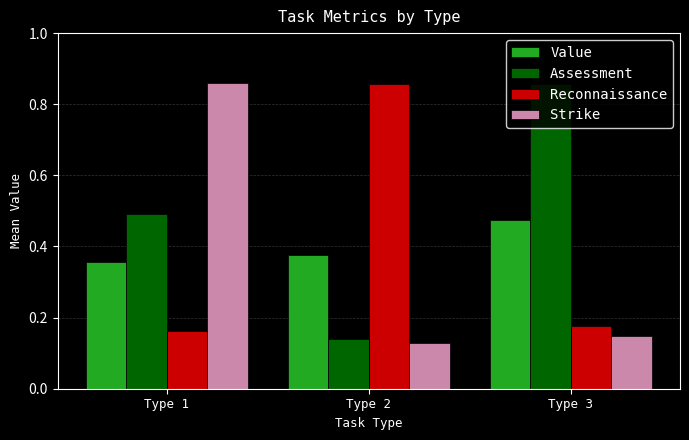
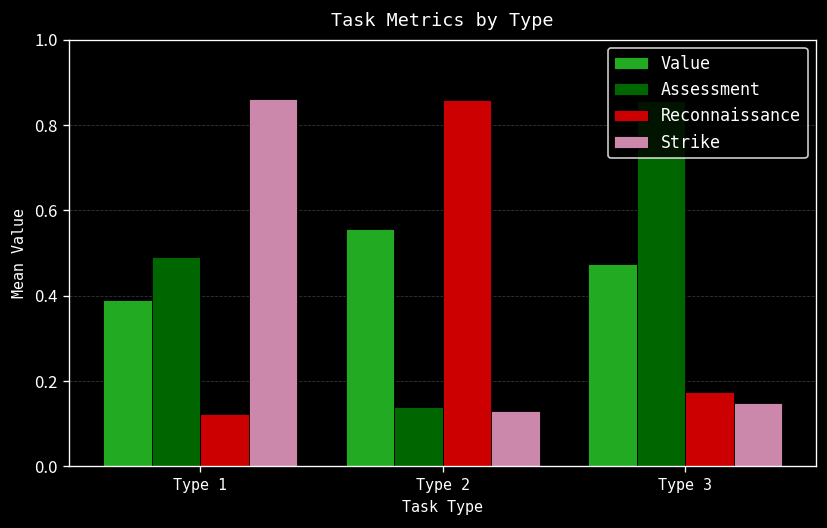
  {
    "Value": {
-     "Type 1": 0.36,
-     "Type 2": 0.38,
+     "Type 1": 0.39,
+     "Type 2": 0.56,
      "Type 3": 0.48
    },
    "Assessment": {
      "Type 1": 0.49,
      "Type 2": 0.14
    },
    "Reconnaissance": {
-     "Type 1": 0.16,
+     "Type 1": 0.12,
      "Type 2": 0.86,
      "Type 3": 0.18
    },
    "Strike": {
      "Type 1": 0.86,
      "Type 2": 0.13,
      "Type 3": 0.15
    }
  }
